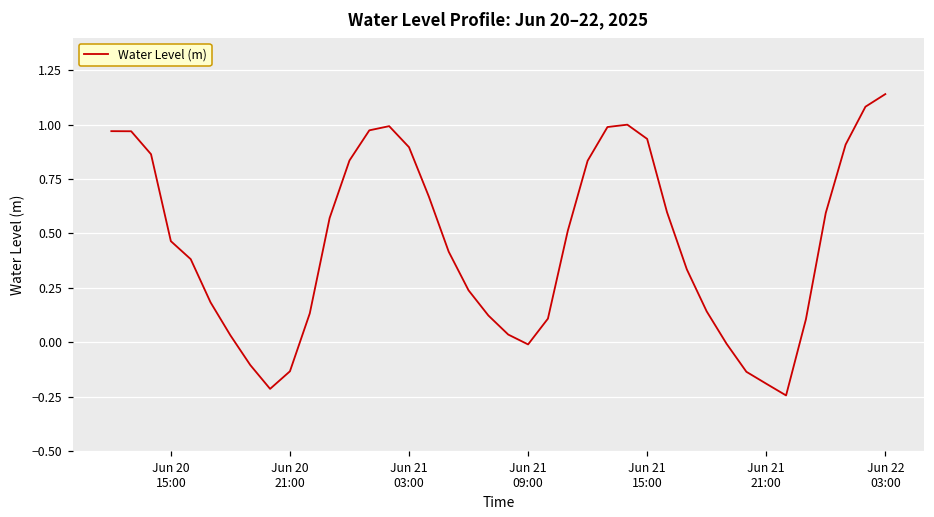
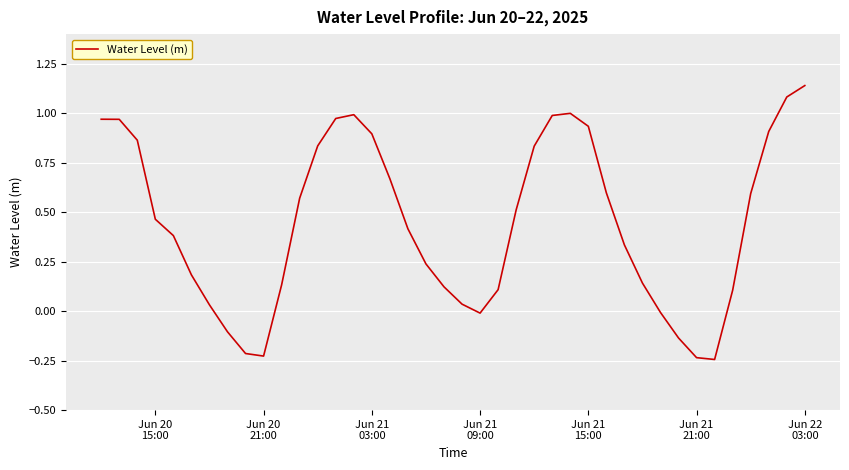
  {
    "Jun 20 15:00": 0.46,
-   "Jun 20 21:00": -0.13,
+   "Jun 20 21:00": -0.23,
    "Jun 21 03:00": 0.90,
    "Jun 21 09:00": -0.01,
    "Jun 21 15:00": 0.93,
-   "Jun 21 21:00": -0.19,
+   "Jun 21 21:00": -0.23,
    "Jun 22 03:00": 1.14
  }
